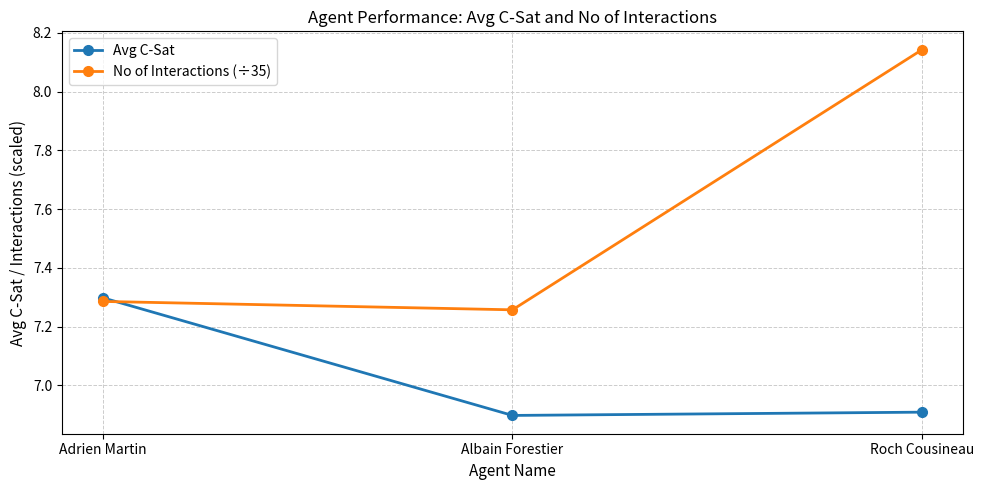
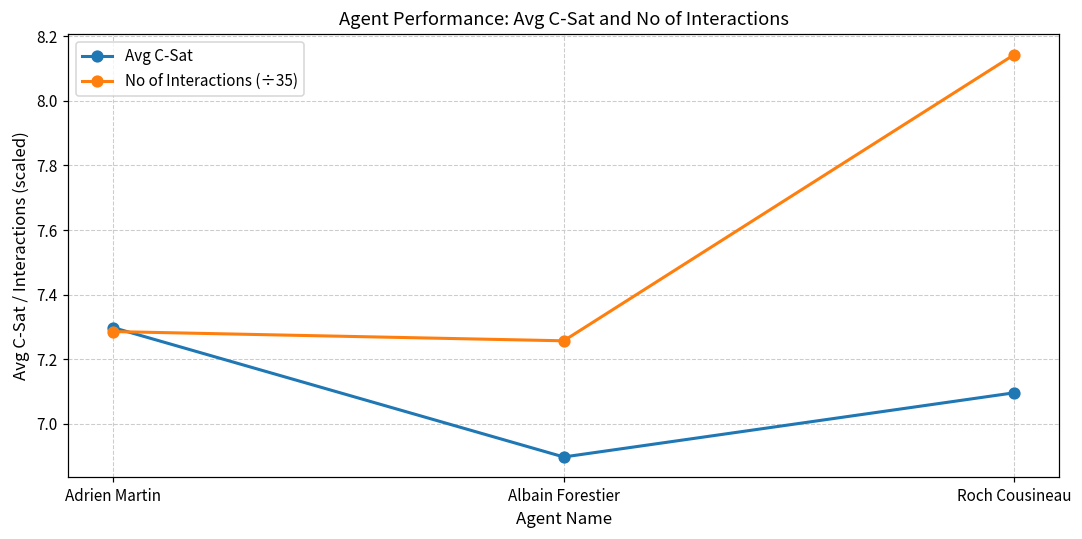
  {
    "Avg C-Sat": {
      "Adrien Martin": 7.30,
      "Albain Forestier": 6.90,
-     "Roch Cousineau": 6.91
+     "Roch Cousineau": 7.10
    },
    "No of Interactions (÷35)": {
      "Adrien Martin": 7.29,
      "Albain Forestier": 7.26,
      "Roch Cousineau": 8.14
    }
  }
